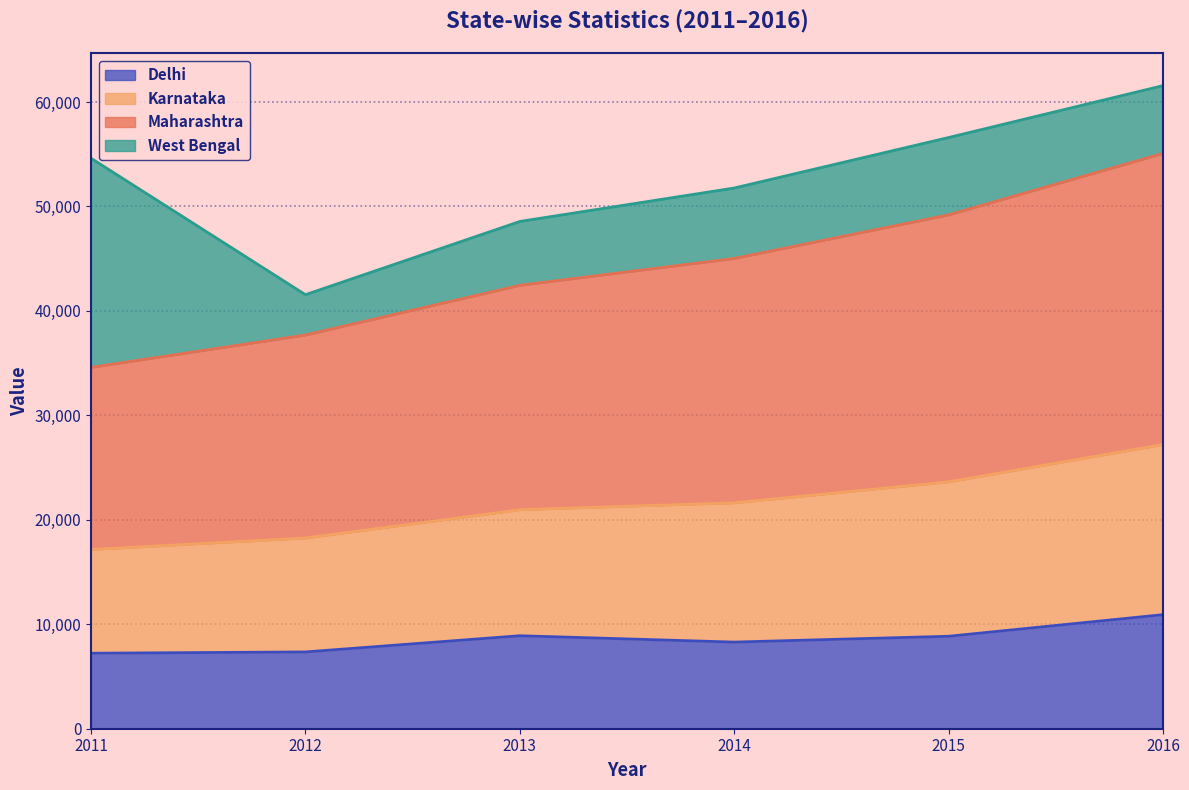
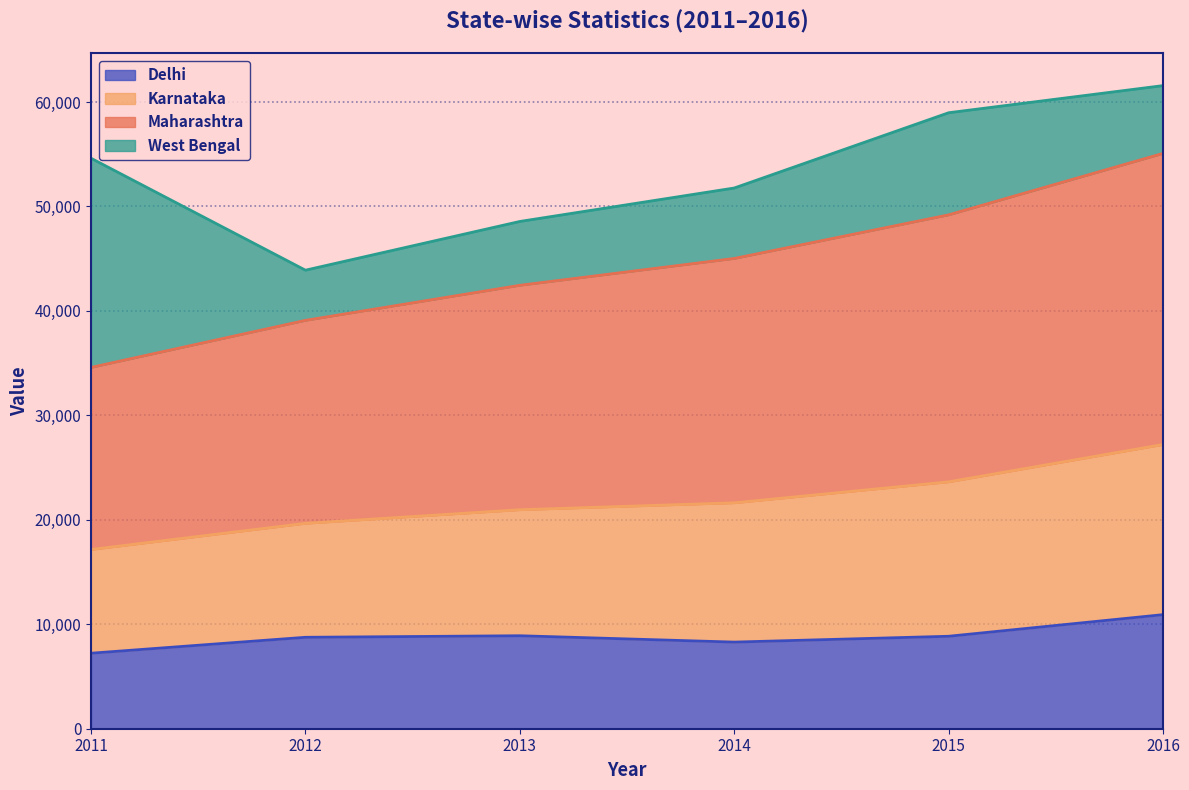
  {
    "Delhi": {
      "2011": "7,200",
-     "2012": "7,400",
+     "2012": "8,800",
      "2013": "8,900",
      "2014": "8,300",
      "2015": "8,900",
      "2016": "10,900"
    },
    "West Bengal": {
      "2011": "20,000",
-     "2012": "3,900",
+     "2012": "4,800",
      "2013": "6,100",
      "2014": "6,700",
-     "2015": "7,400",
+     "2015": "9,800",
      "2016": "6,500"
    }
  }
